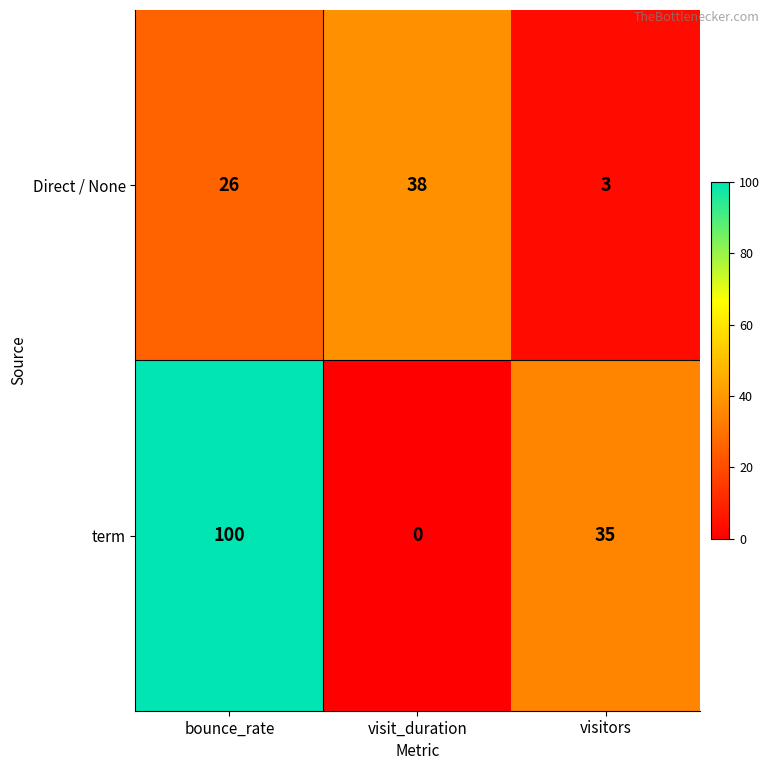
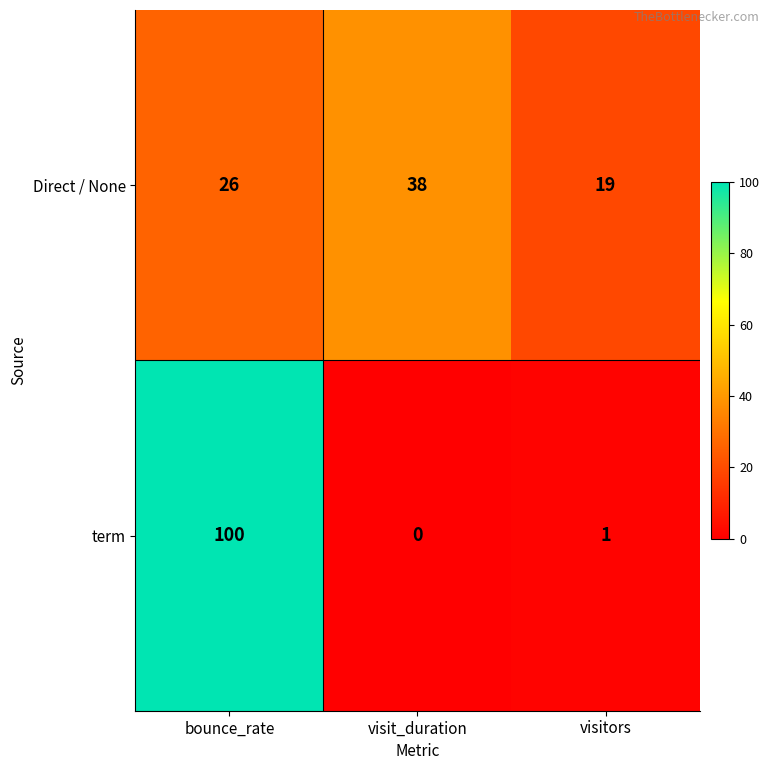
  {
    "Direct / None": {
      "bounce_rate": 26,
      "visit_duration": 38,
-     "visitors": 3
+     "visitors": 19
    },
    "term": {
      "bounce_rate": 100,
      "visit_duration": 0,
-     "visitors": 35
+     "visitors": 1
    }
  }
